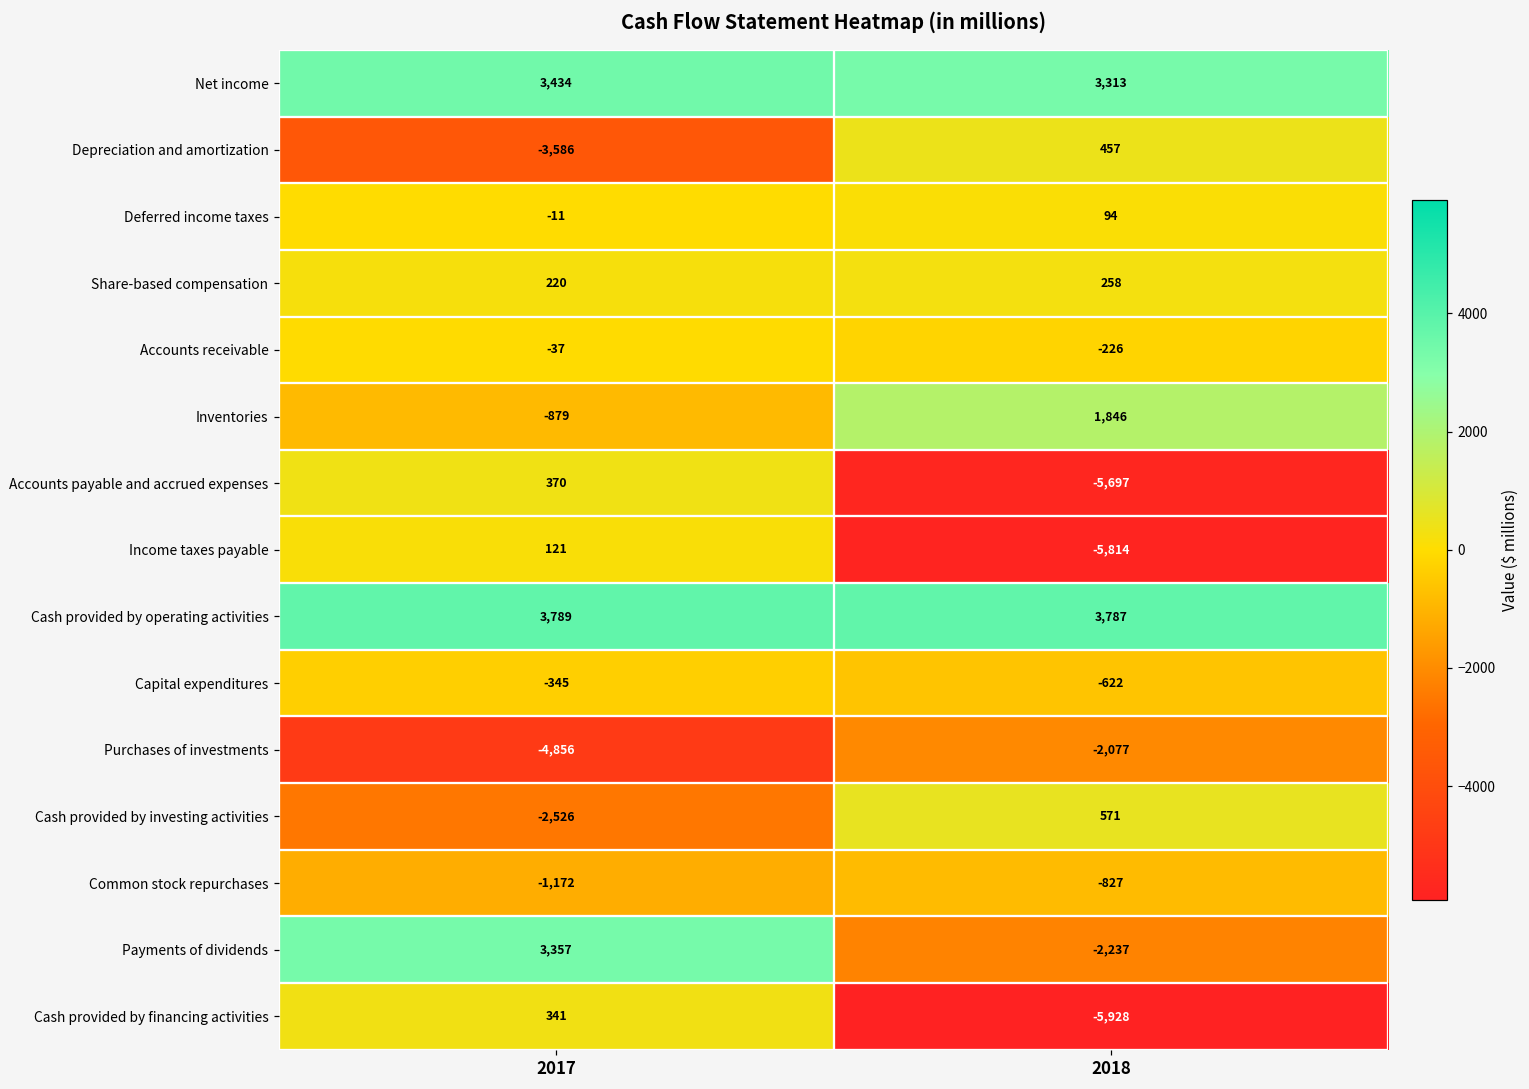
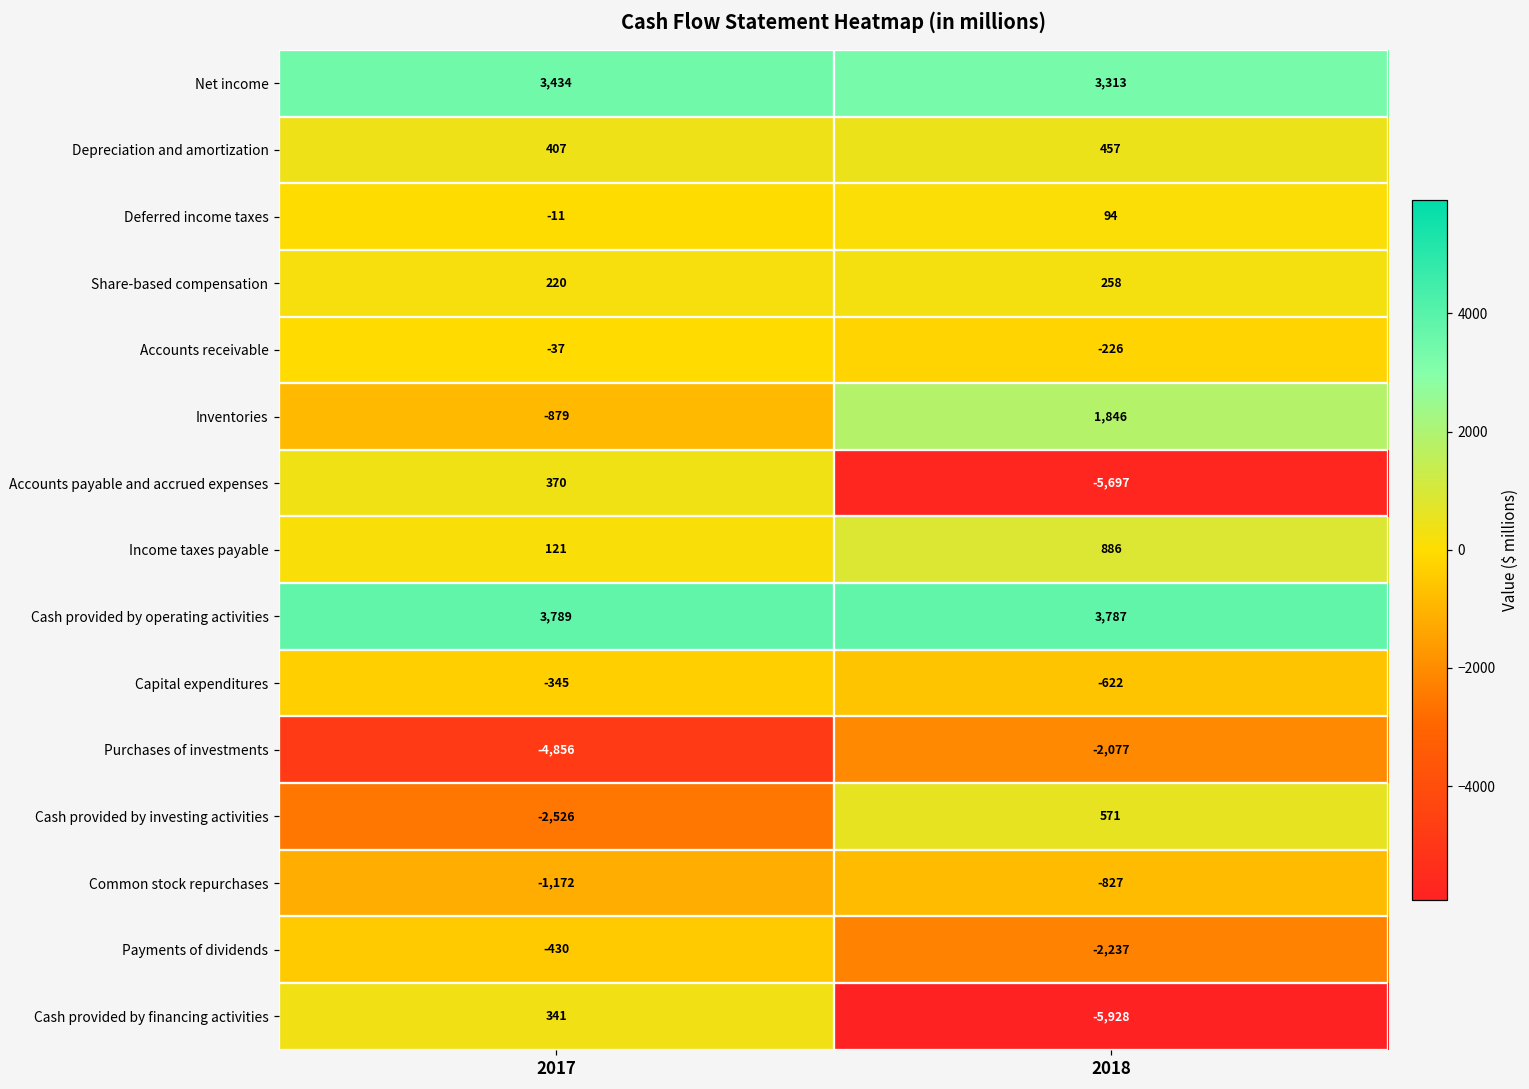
  {
    "Net income": {
      "2017": "3,434",
      "2018": "3,313"
    },
    "Depreciation and amortization": {
-     "2017": "-3,586",
+     "2017": "407",
      "2018": "457"
    },
    "Deferred income taxes": {
      "2017": "-11",
      "2018": "94"
    },
    "Share-based compensation": {
      "2017": "220",
      "2018": "258"
    },
    "Accounts receivable": {
      "2017": "-37",
      "2018": "-226"
    },
    "Inventories": {
      "2017": "-879",
      "2018": "1,846"
    },
    "Accounts payable and accrued expenses": {
      "2017": "370",
      "2018": "-5,697"
    },
    "Income taxes payable": {
      "2017": "121",
-     "2018": "-5,814"
+     "2018": "886"
    },
    "Cash provided by operating activities": {
      "2017": "3,789",
      "2018": "3,787"
    },
    "Capital expenditures": {
      "2017": "-345",
      "2018": "-622"
    },
    "Purchases of investments": {
      "2017": "-4,856",
      "2018": "-2,077"
    },
    "Cash provided by investing activities": {
      "2017": "-2,526",
      "2018": "571"
    },
    "Common stock repurchases": {
      "2017": "-1,172",
      "2018": "-827"
    },
    "Payments of dividends": {
-     "2017": "3,357",
+     "2017": "-430",
      "2018": "-2,237"
    },
    "Cash provided by financing activities": {
      "2017": "341",
      "2018": "-5,928"
    }
  }
